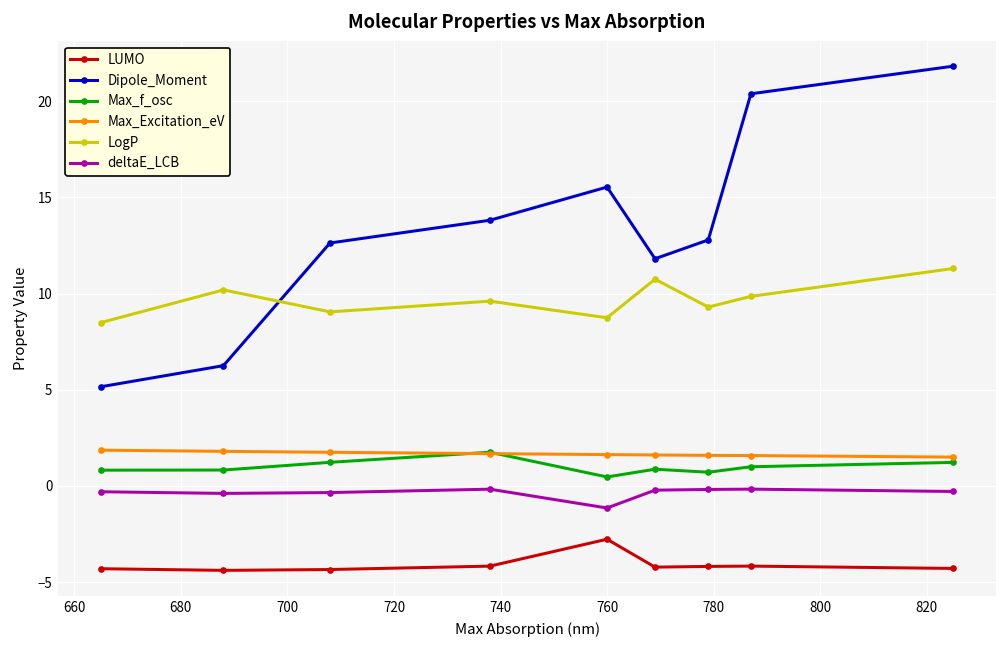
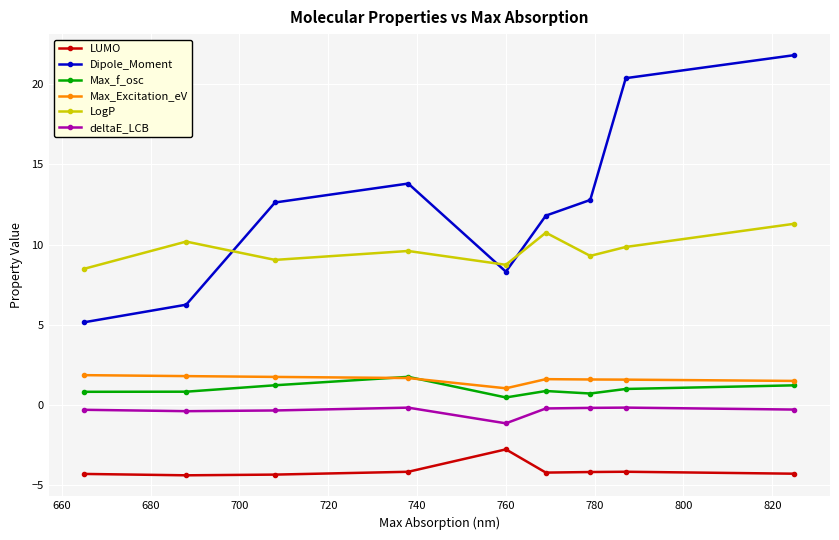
  {
    "LUMO": {
      "760": -2.8
    },
    "Dipole_Moment": {
-     "760": 15.5
+     "760": 8.3
    },
    "Max_f_osc": {
      "760": 0.5
    },
    "Max_Excitation_eV": {
-     "760": 1.6
+     "760": 1.0
    },
    "LogP": {
      "760": 8.7
    },
    "deltaE_LCB": {
      "760": -1.1
    }
  }
